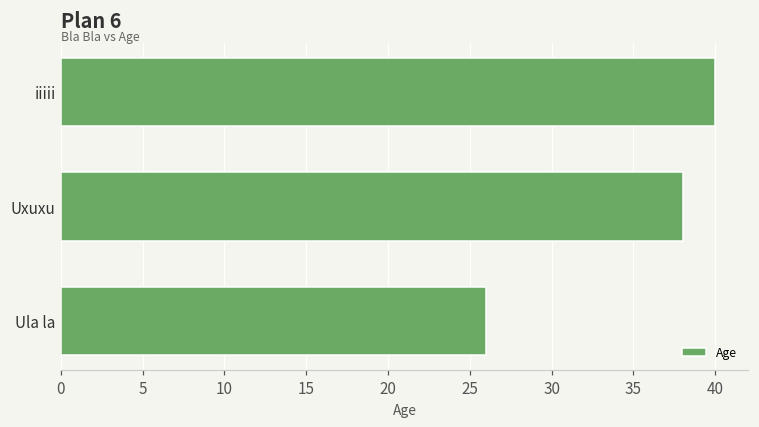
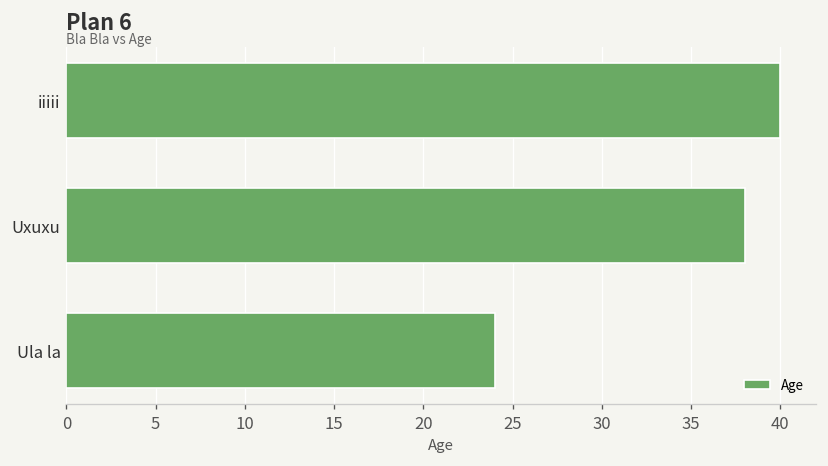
  {
    "iiiii": 40,
    "Uxuxu": 38,
-   "Ula la": 26
+   "Ula la": 24
  }
